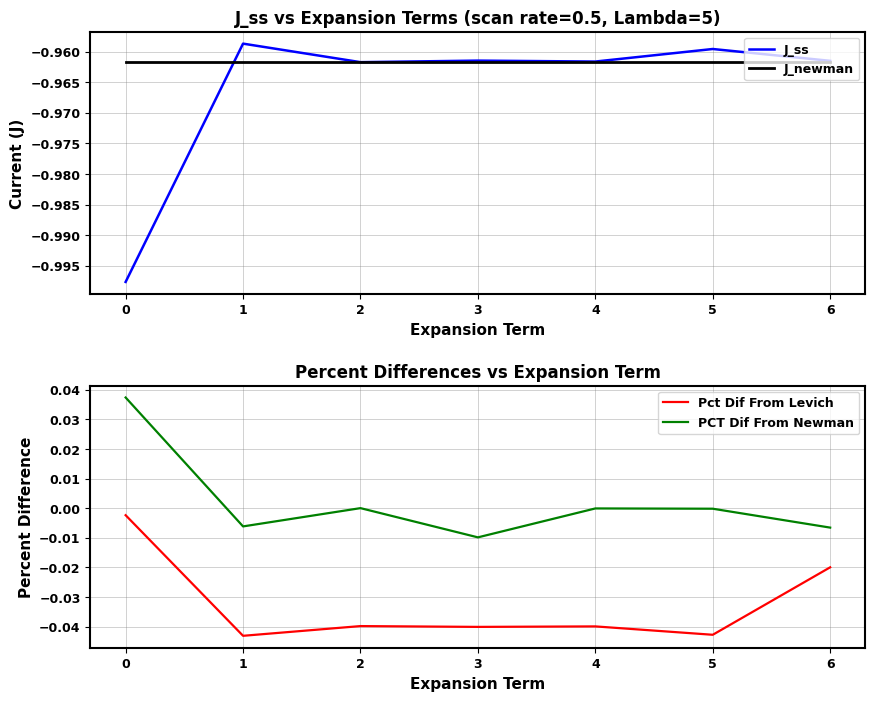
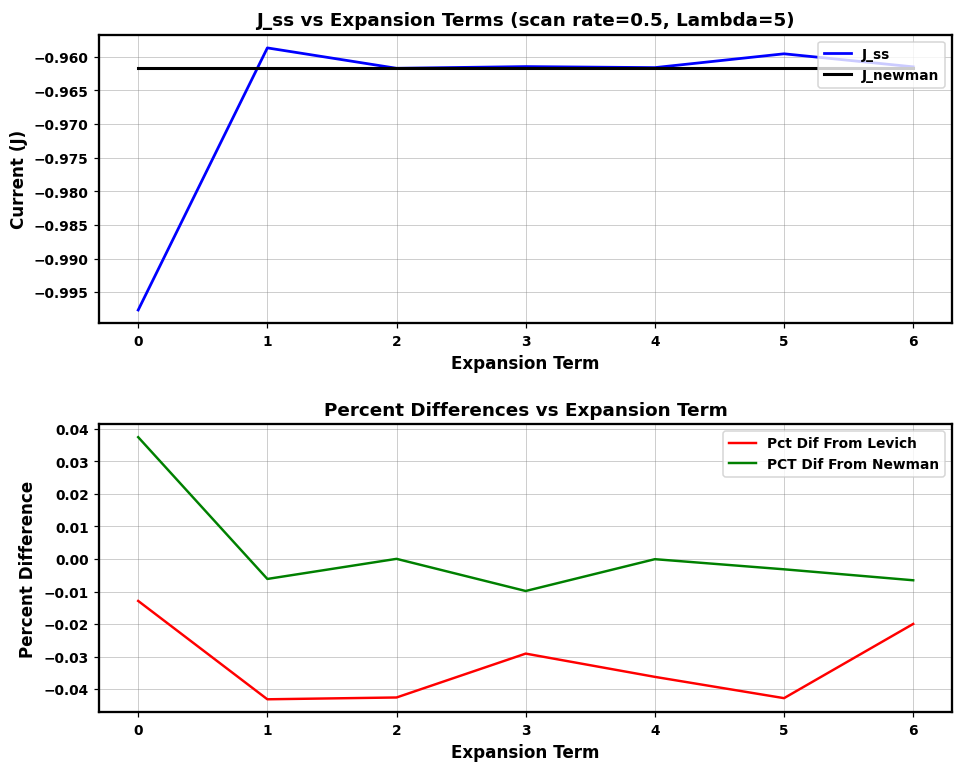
  {
    "J_ss vs Expansion Terms (scan rate=0.5, Lambda=5)": {
      "J_ss": {
        "0": -0.998,
        "1": -0.959,
        "5": -0.960
      },
      "J_newman": {
        "0": -0.962,
        "1": -0.962,
        "5": -0.962
      }
    },
    "Percent Differences vs Expansion Term": {
      "Pct Dif From Levich": {
-       "0": -0.002,
+       "0": -0.013,
        "1": -0.043,
-       "2": -0.040,
-       "3": -0.040,
-       "4": -0.040,
+       "2": -0.043,
+       "3": -0.029,
+       "4": -0.036,
        "5": -0.043,
        "6": -0.020
      },
      "PCT Dif From Newman": {
        "0": 0.037,
        "1": -0.006,
        "2": 0.000,
        "3": -0.010,
        "4": 0.000,
-       "5": 0.000,
+       "5": -0.003,
        "6": -0.007
      }
    }
  }
